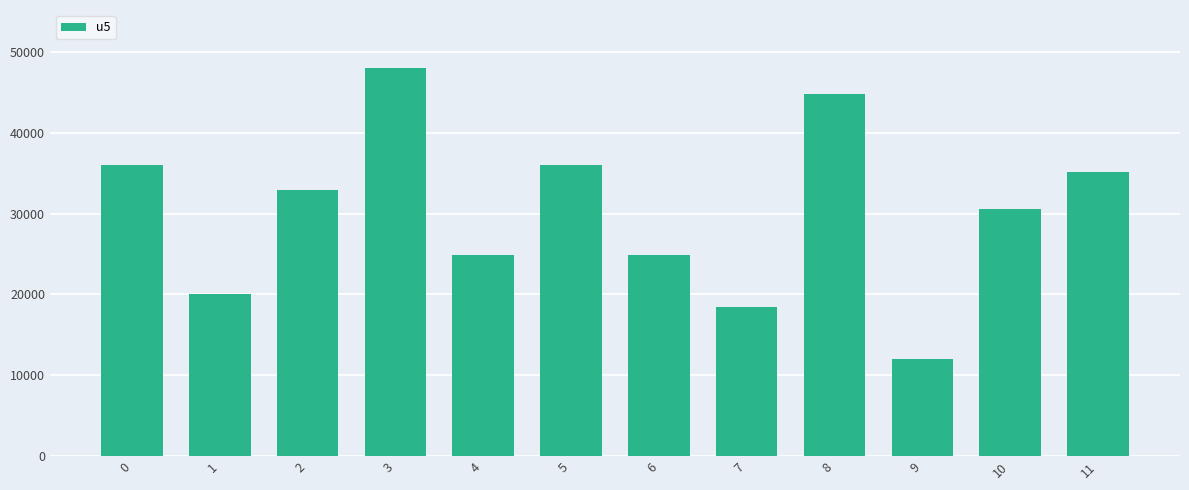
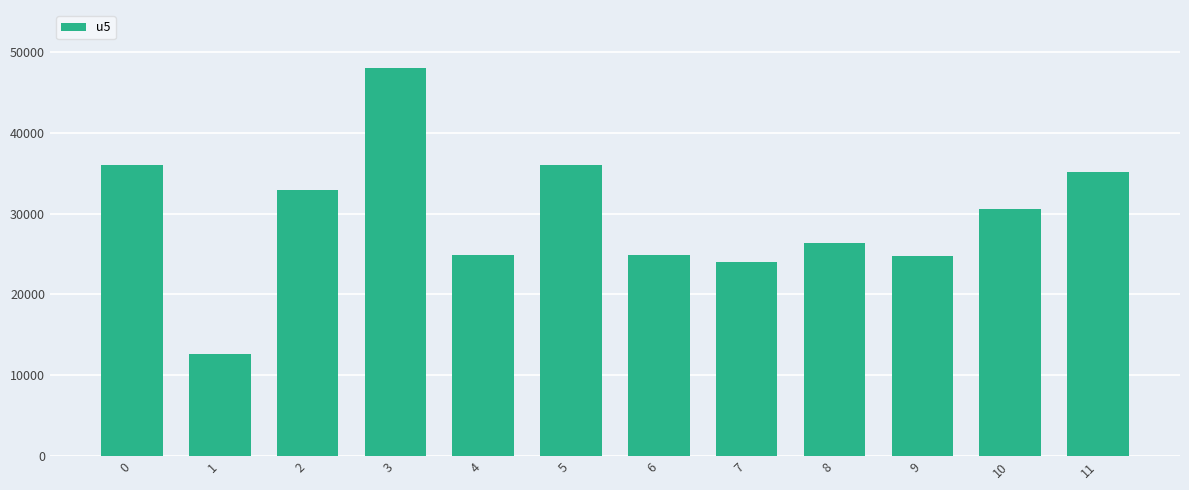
  {
    "0": 36000,
-   "1": 20000,
+   "1": 13000,
    "2": 33000,
    "3": 48000,
    "4": 25000,
    "5": 36000,
    "6": 25000,
-   "7": 18000,
-   "8": 45000,
-   "9": 12000,
+   "7": 24000,
+   "8": 26000,
+   "9": 25000,
    "10": 31000,
    "11": 35000
  }
